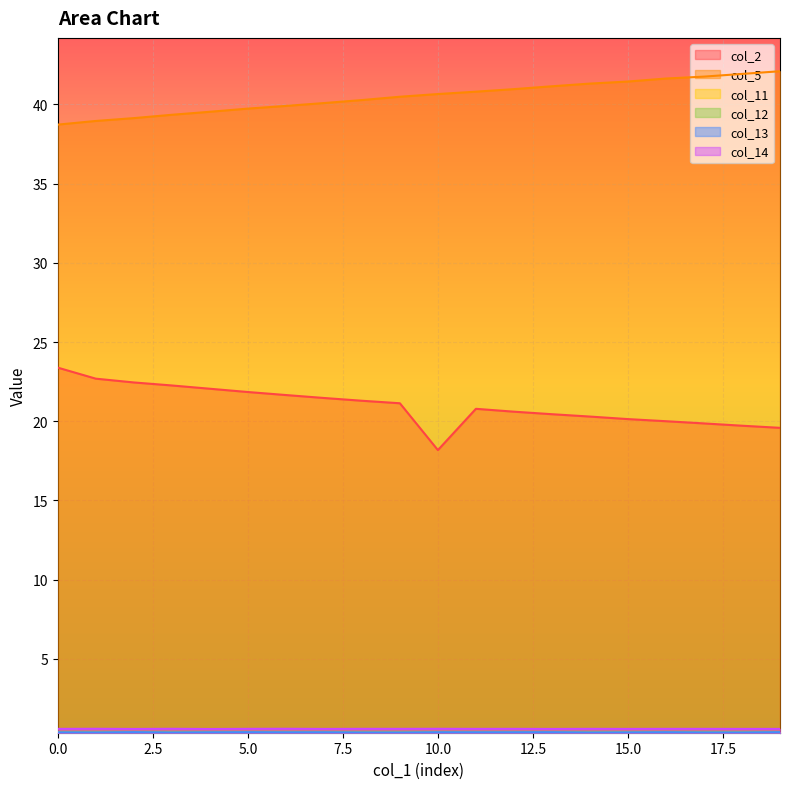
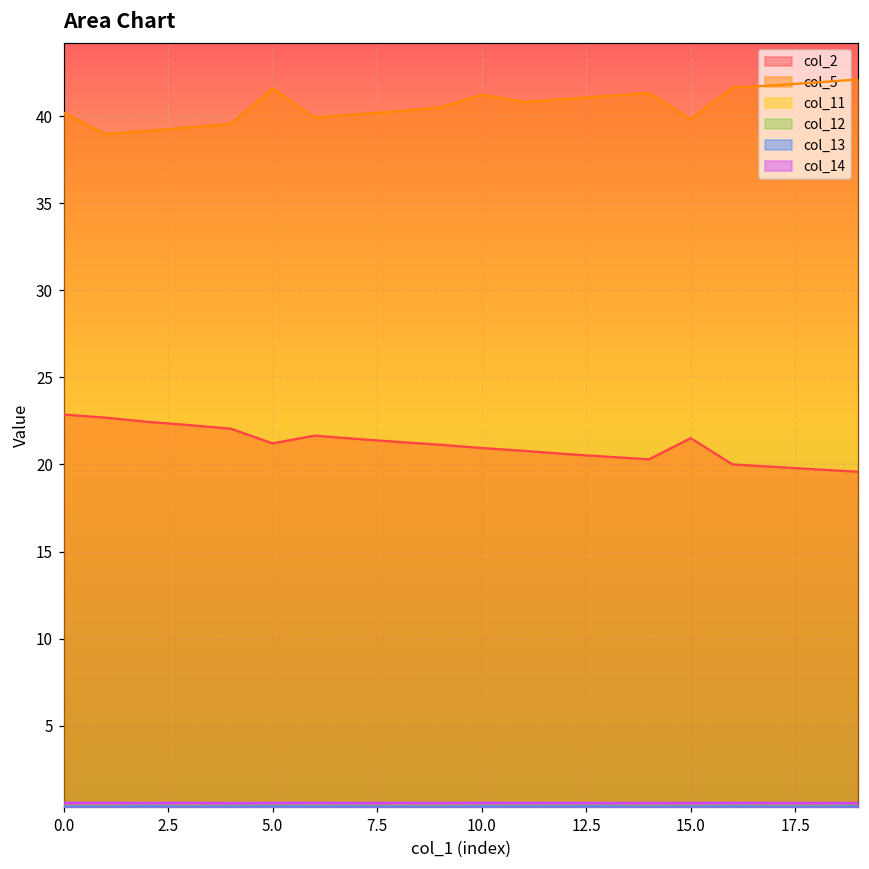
  {
    "col_2": {
-     "0.0": 23.4,
-     "5.0": 21.8,
-     "10.0": 18.2,
-     "15.0": 20.1
+     "0.0": 22.9,
+     "5.0": 21.2,
+     "10.0": 20.9,
+     "15.0": 21.5
    },
    "col_5": {
-     "0.0": 38.7,
-     "5.0": 39.7,
-     "10.0": 40.7,
-     "15.0": 41.5
+     "0.0": 40.2,
+     "5.0": 41.6,
+     "10.0": 41.2,
+     "15.0": 39.8
    },
    "col_13": {
      "0.0": 0.4,
      "5.0": 0.4,
      "10.0": 0.4,
      "15.0": 0.4
    },
    "col_14": {
      "0.0": 0.6,
      "5.0": 0.6,
      "10.0": 0.6,
      "15.0": 0.6
    }
  }
